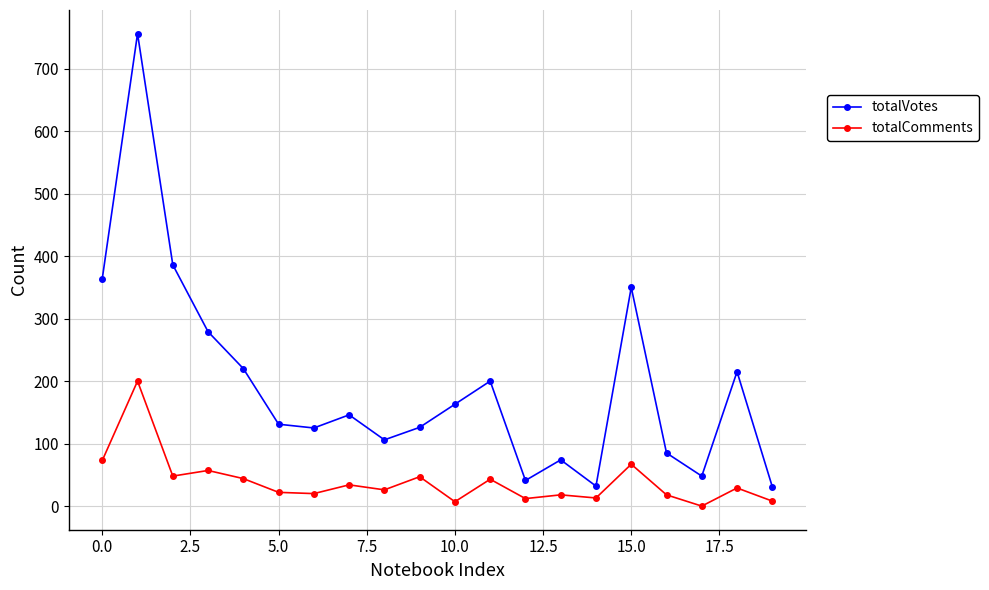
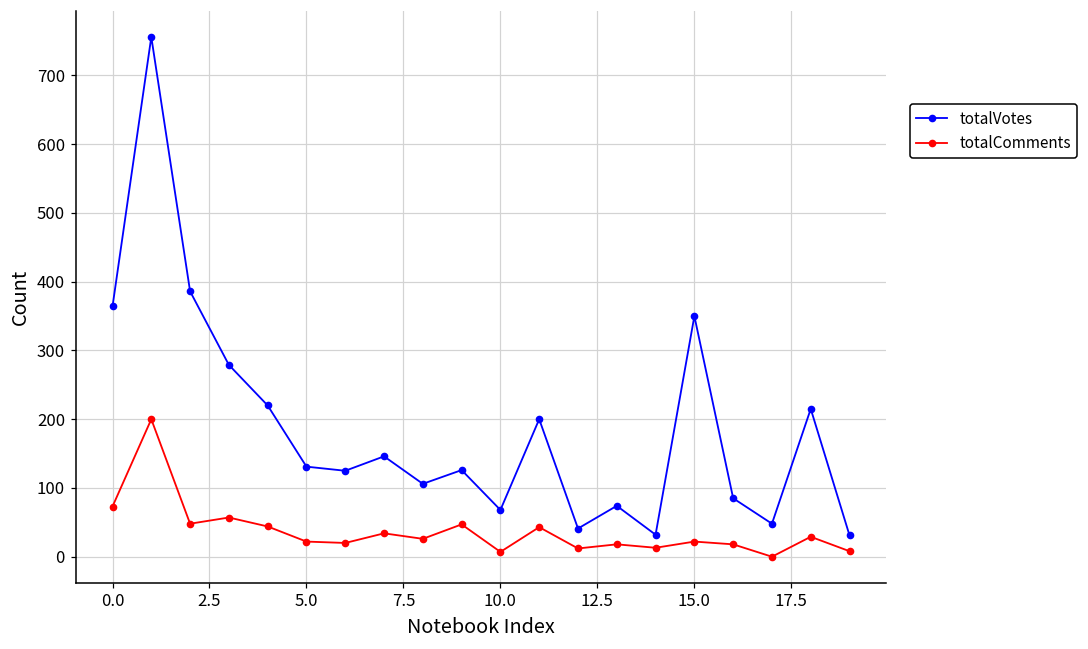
  {
    "totalVotes": {
      "0.0": 360,
      "5.0": 130,
-     "10.0": 160,
+     "10.0": 70,
      "15.0": 350
    },
    "totalComments": {
      "0.0": 70,
      "5.0": 20,
      "10.0": 10,
-     "15.0": 70
+     "15.0": 20
    }
  }
